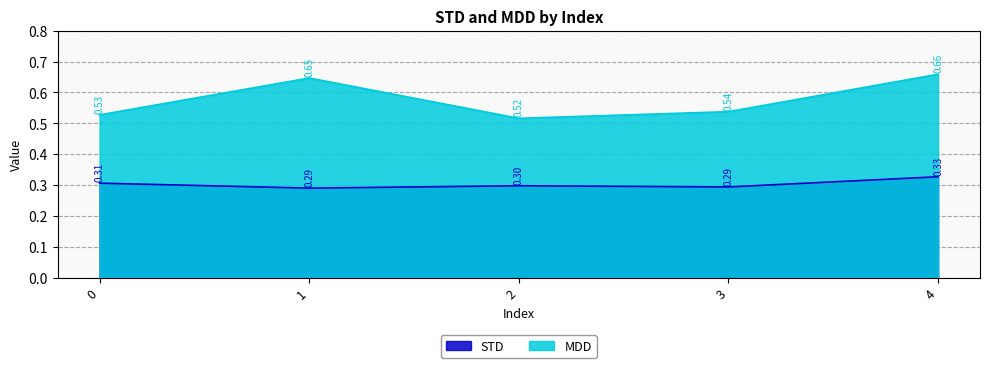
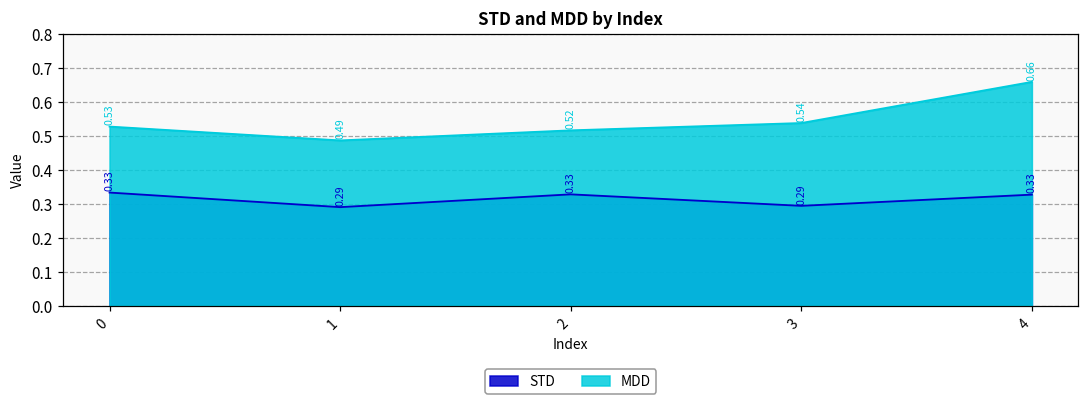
  {
    "STD": {
-     "0": 0.31,
+     "0": 0.33,
      "1": 0.29,
-     "2": 0.30,
+     "2": 0.33,
      "3": 0.29,
      "4": 0.33
    },
    "MDD": {
      "0": 0.53,
-     "1": 0.65,
+     "1": 0.49,
      "2": 0.52,
      "3": 0.54,
      "4": 0.66
    }
  }
